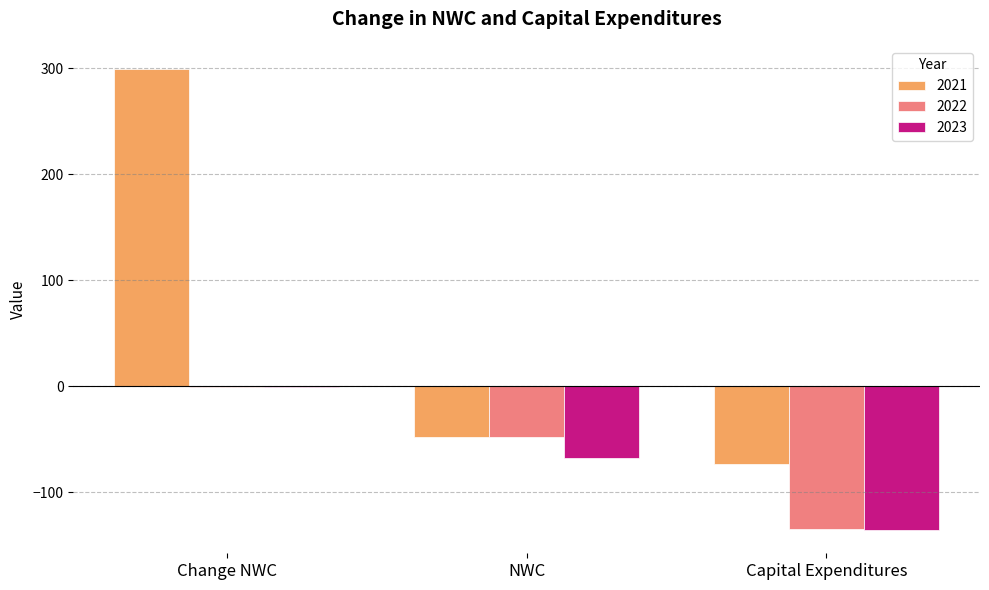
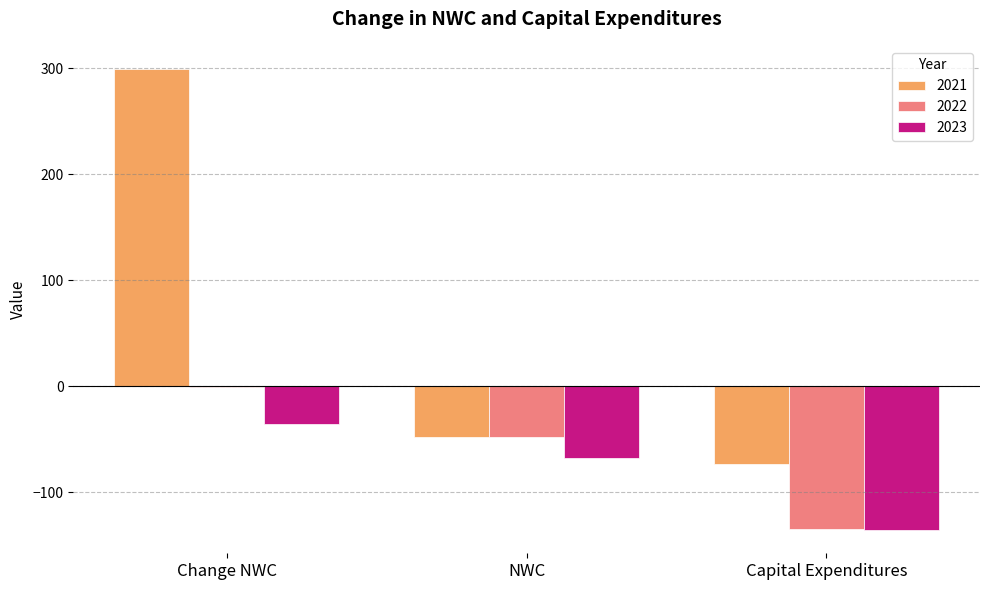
  {
    "2023": {
-     "Change NWC": 0,
+     "Change NWC": -36,
      "NWC": -67,
      "Capital Expenditures": -136
    }
  }
